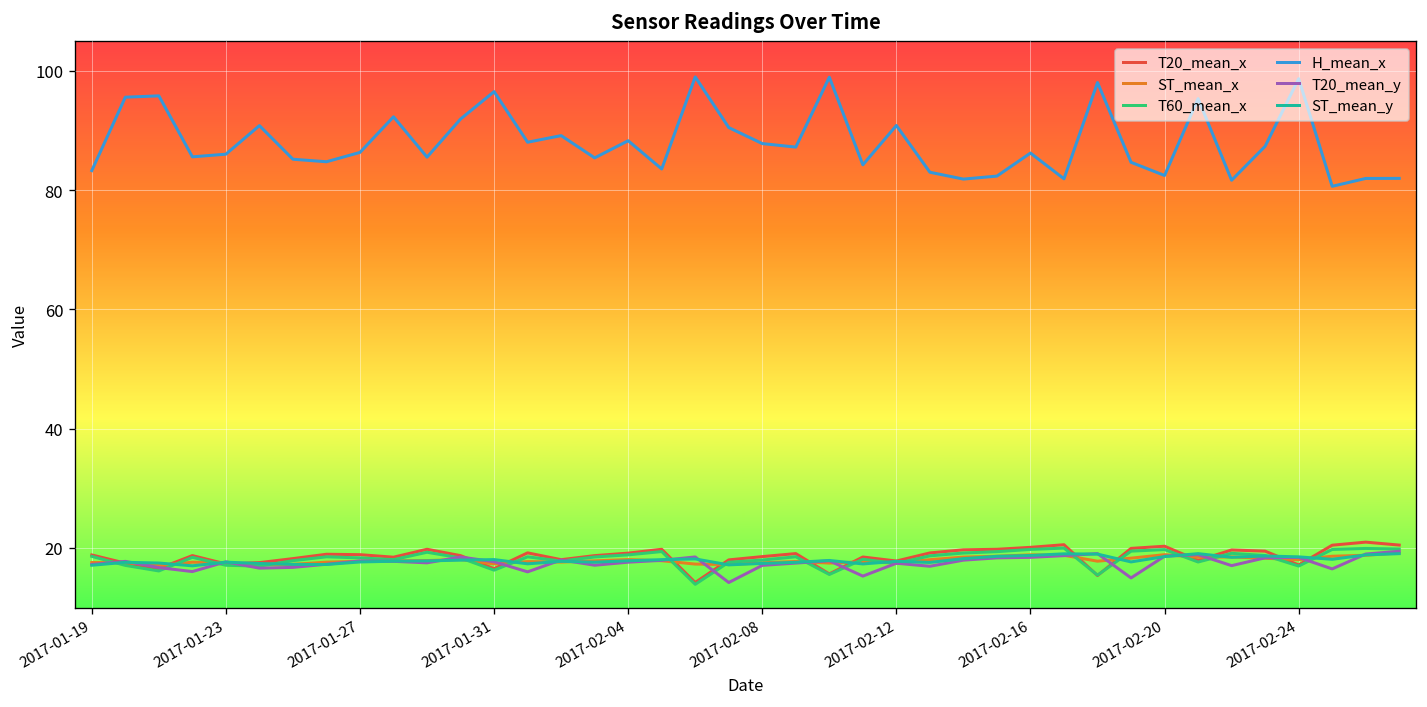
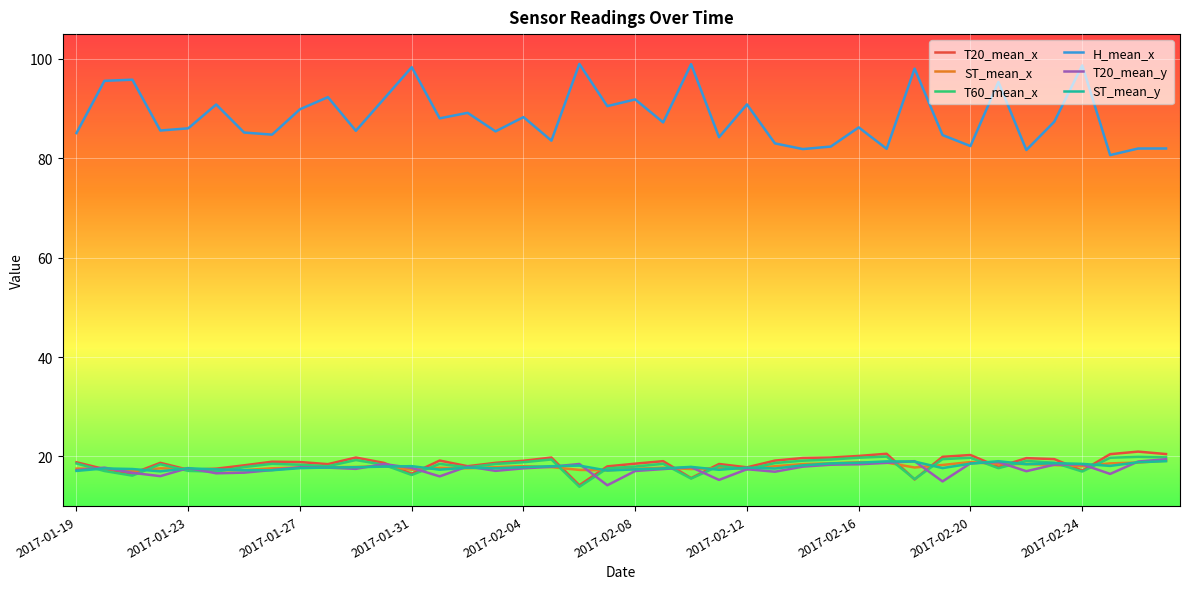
  {
    "H_mean_x": {
-     "2017-01-19": 83,
+     "2017-01-19": 85,
      "2017-01-23": 86,
-     "2017-01-27": 86,
-     "2017-01-31": 97,
+     "2017-01-27": 90,
+     "2017-01-31": 98,
      "2017-02-04": 88,
-     "2017-02-08": 88,
+     "2017-02-08": 92,
      "2017-02-12": 91,
      "2017-02-16": 86,
      "2017-02-20": 82
    }
  }
